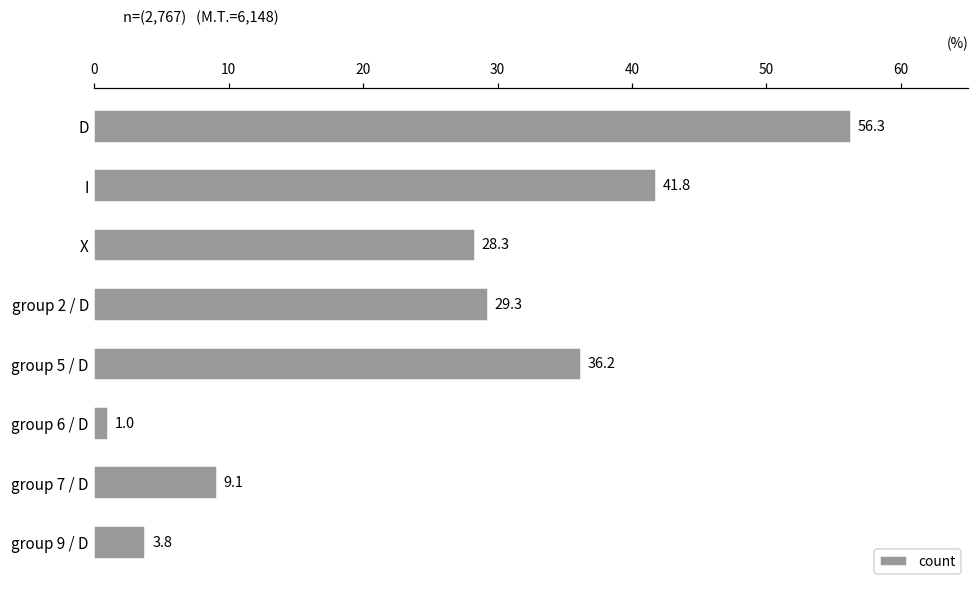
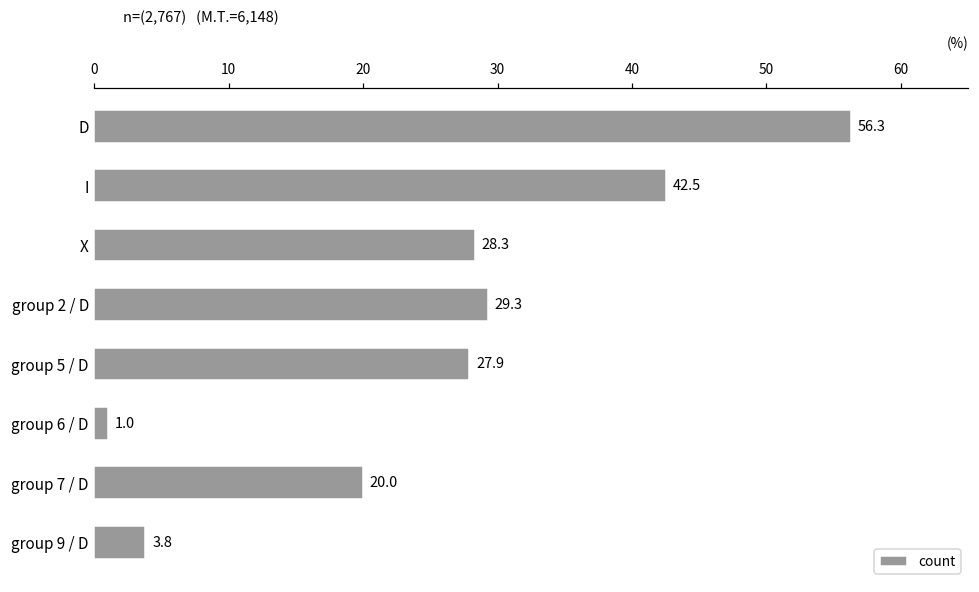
  {
    "D": 56.3,
-   "I": 41.8,
+   "I": 42.5,
    "X": 28.3,
    "group 2 / D": 29.3,
-   "group 5 / D": 36.2,
+   "group 5 / D": 27.9,
    "group 6 / D": 1.0,
-   "group 7 / D": 9.1,
+   "group 7 / D": 20.0,
    "group 9 / D": 3.8
  }
